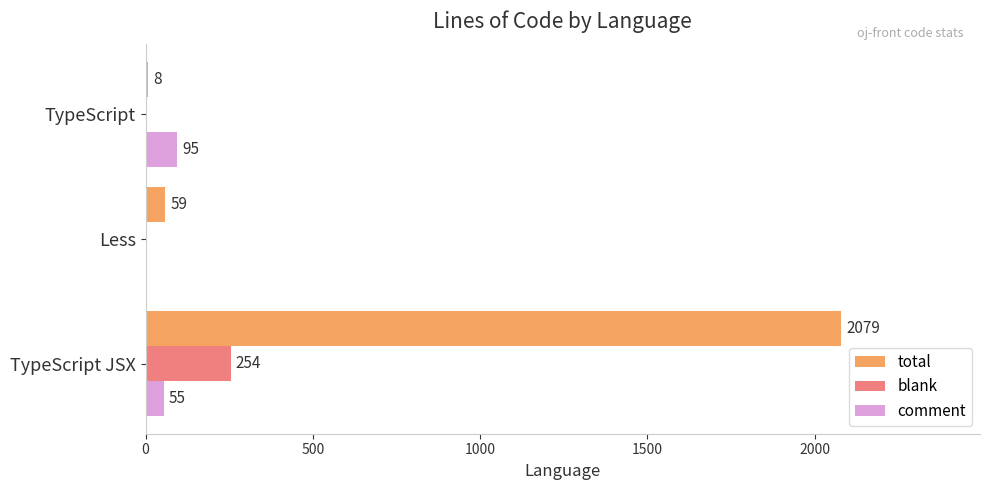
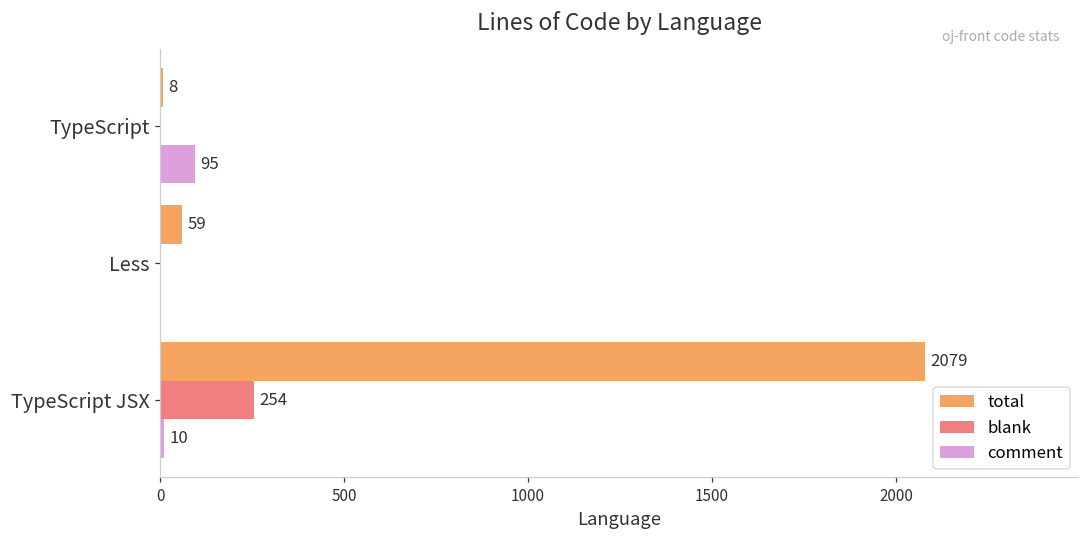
  {
    "comment": {
      "TypeScript": 95,
-     "TypeScript JSX": 55
+     "TypeScript JSX": 10
    }
  }
